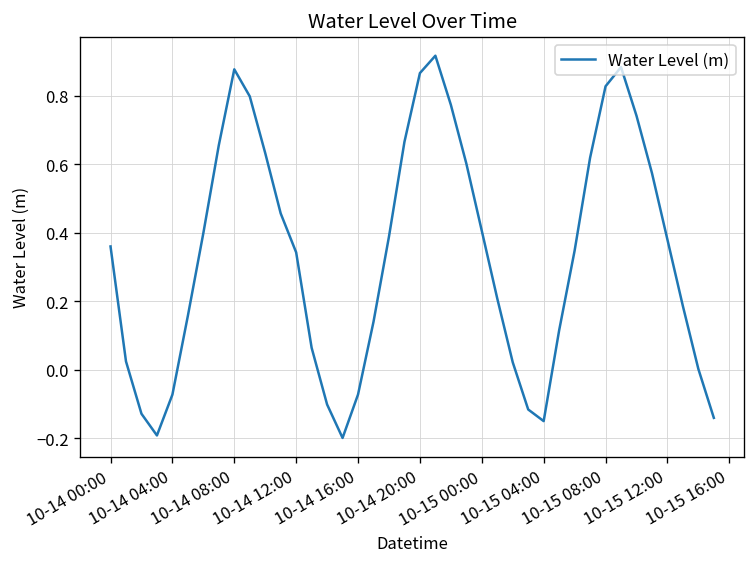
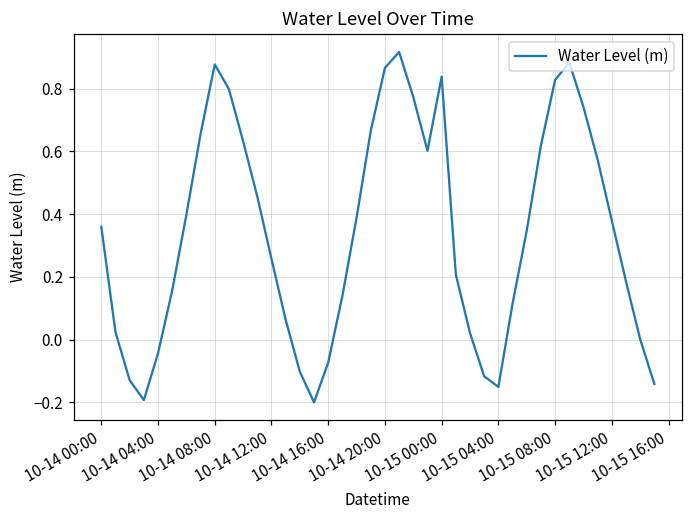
  {
    "10-14 00:00": 0.36,
-   "10-14 04:00": -0.07,
+   "10-14 04:00": -0.04,
    "10-14 08:00": 0.88,
-   "10-14 12:00": 0.34,
+   "10-14 12:00": 0.26,
    "10-14 16:00": -0.07,
    "10-14 20:00": 0.87,
-   "10-15 00:00": 0.41,
+   "10-15 00:00": 0.84,
    "10-15 04:00": -0.15,
    "10-15 08:00": 0.83,
    "10-15 12:00": 0.38
  }
